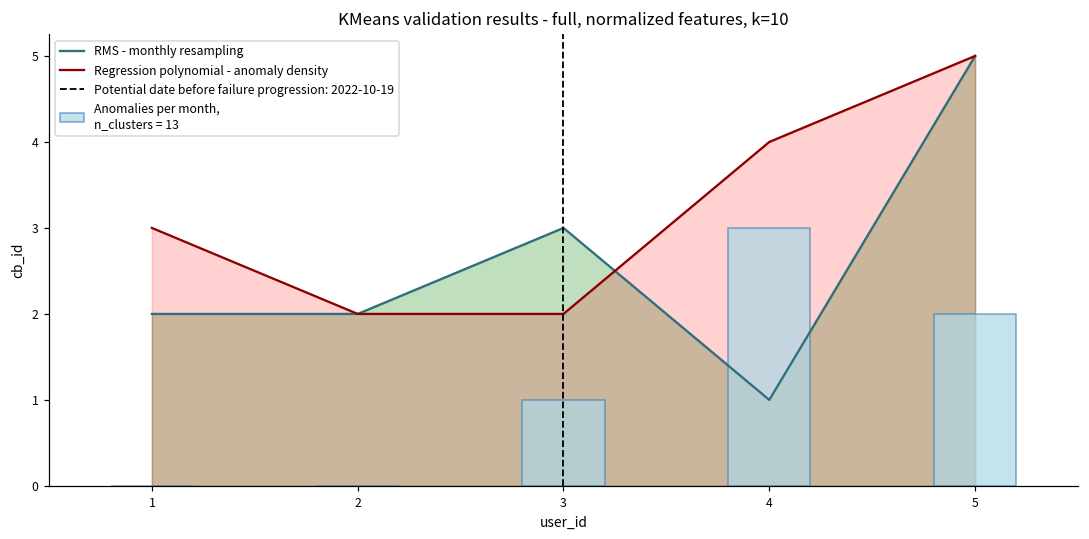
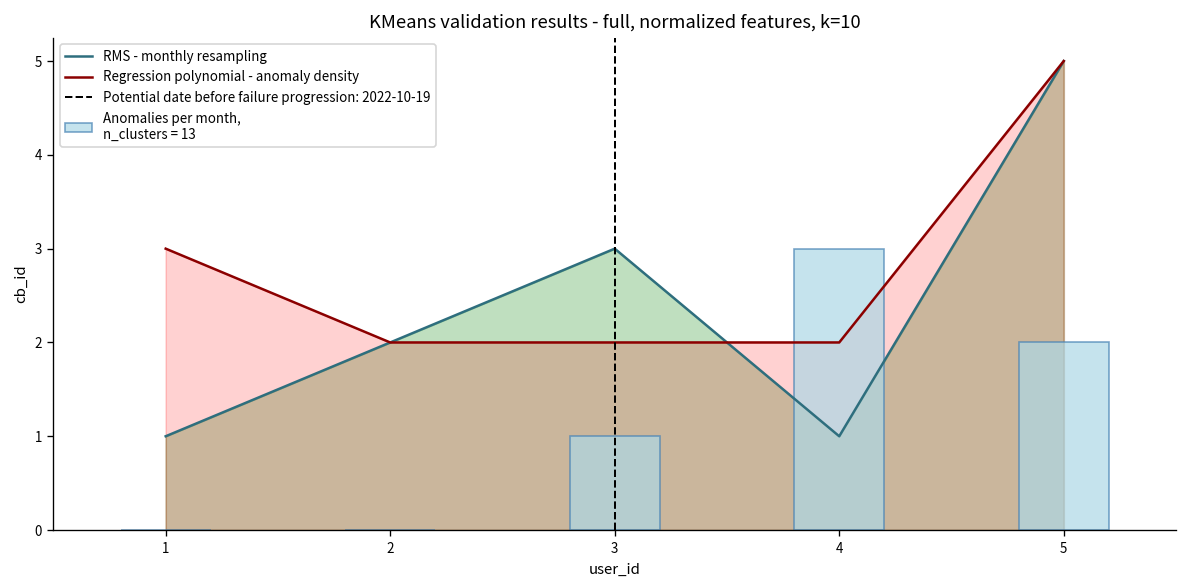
  {
    "RMS - monthly resampling": {
-     "1": 2,
+     "1": 1,
      "3": 3,
      "4": 1
    },
    "Anomalies per month, n_clusters = 13": {
      "1": 0,
      "2": 0,
      "3": 1,
      "4": 3,
      "5": 2
    },
    "Regression polynomial - anomaly density": {
      "1": 3,
      "3": 2,
-     "4": 4
+     "4": 2
    }
  }
